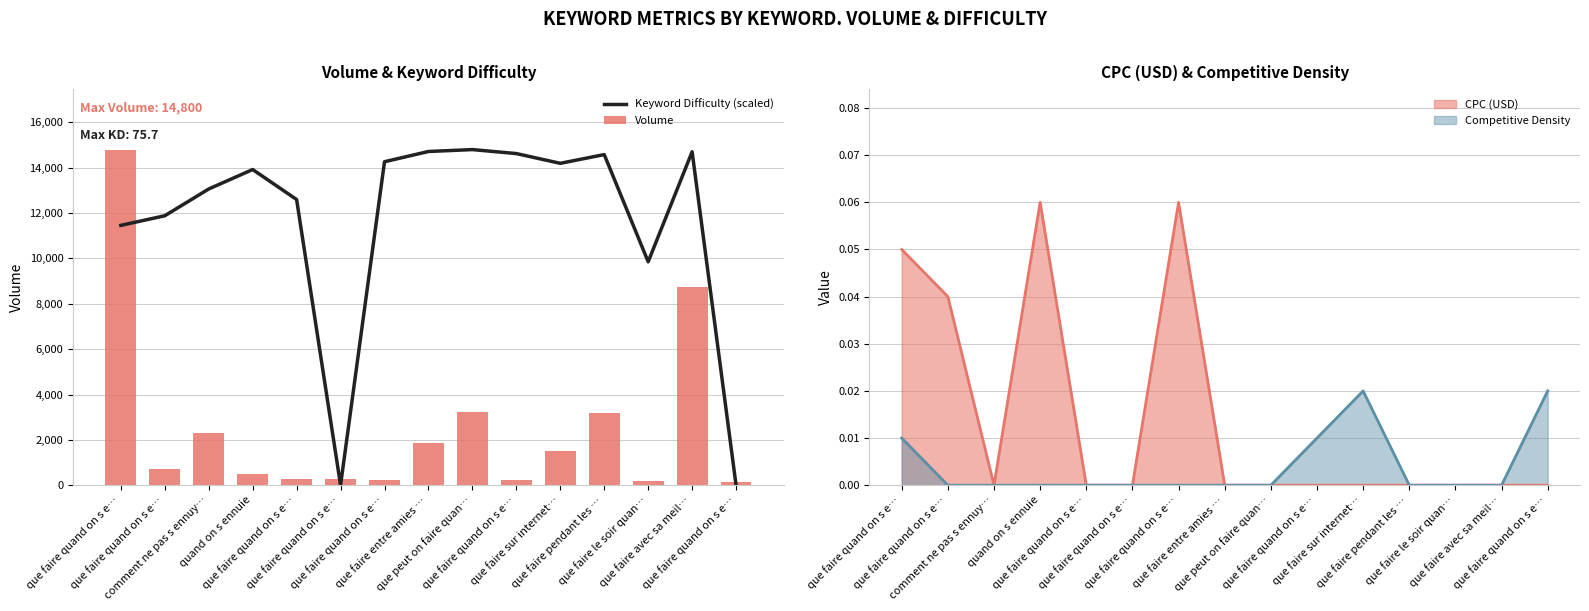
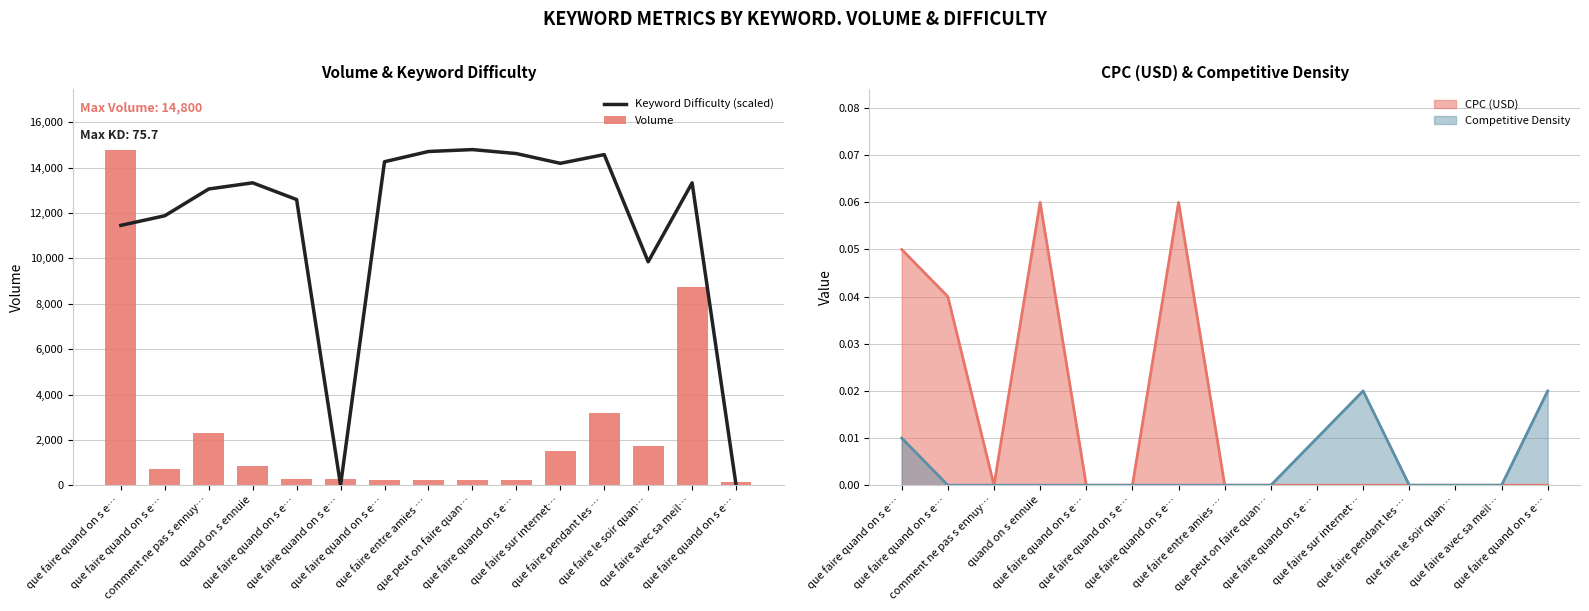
  {
    "Volume & Keyword Difficulty": {
      "Keyword Difficulty (scaled)": {
        "comment ne pas s ennuy…": "13,100",
-       "quand on s ennuie": "13,900",
+       "quand on s ennuie": "13,300",
        "que faire entre amies …": "14,700",
        "que peut on faire quan…": "14,800",
        "que faire sur internet…": "14,200",
        "que faire pendant les …": "14,600",
        "que faire le soir quan…": "9,900",
-       "que faire avec sa meil…": "14,700"
+       "que faire avec sa meil…": "13,300"
      },
      "Volume": {
        "comment ne pas s ennuy…": "2,300",
-       "quand on s ennuie": "500",
-       "que faire entre amies …": "1,900",
-       "que peut on faire quan…": "3,200",
+       "quand on s ennuie": "800",
+       "que faire entre amies …": "200",
+       "que peut on faire quan…": "200",
        "que faire sur internet…": "1,500",
        "que faire pendant les …": "3,200",
-       "que faire le soir quan…": "200",
+       "que faire le soir quan…": "1,800",
        "que faire avec sa meil…": "8,700"
      }
    },
    "CPC (USD) & Competitive Density": {
      "CPC (USD)": {
        "quand on s ennuie": "0.060",
        "que faire sur internet…": "0.000"
      },
      "Competitive Density": {
        "quand on s ennuie": "0.000",
        "que faire sur internet…": "0.020"
      }
    }
  }
